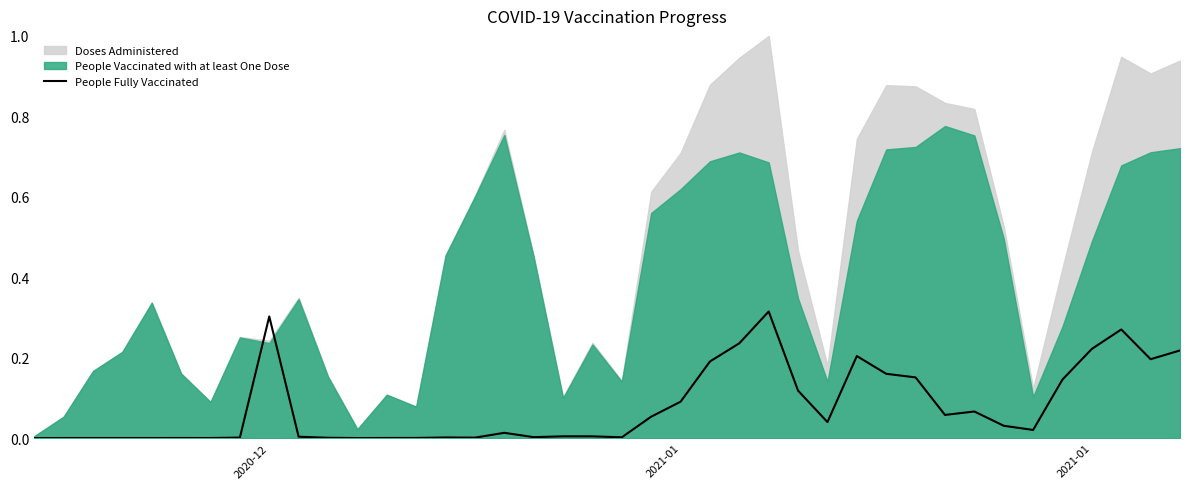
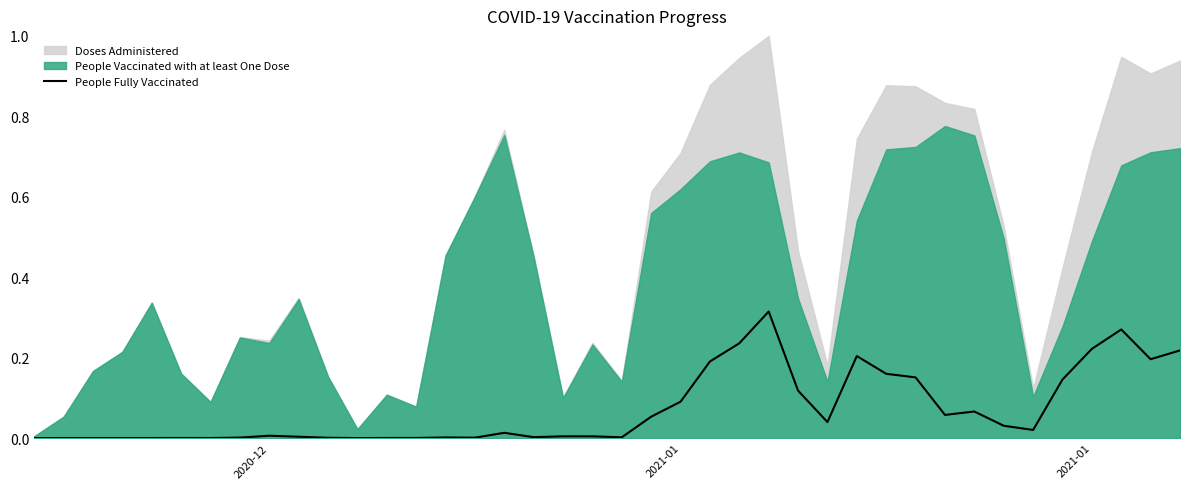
  {
    "People Fully Vaccinated": {
-     "2020-12": 0.30
+     "2020-12": 0.01
    }
  }
